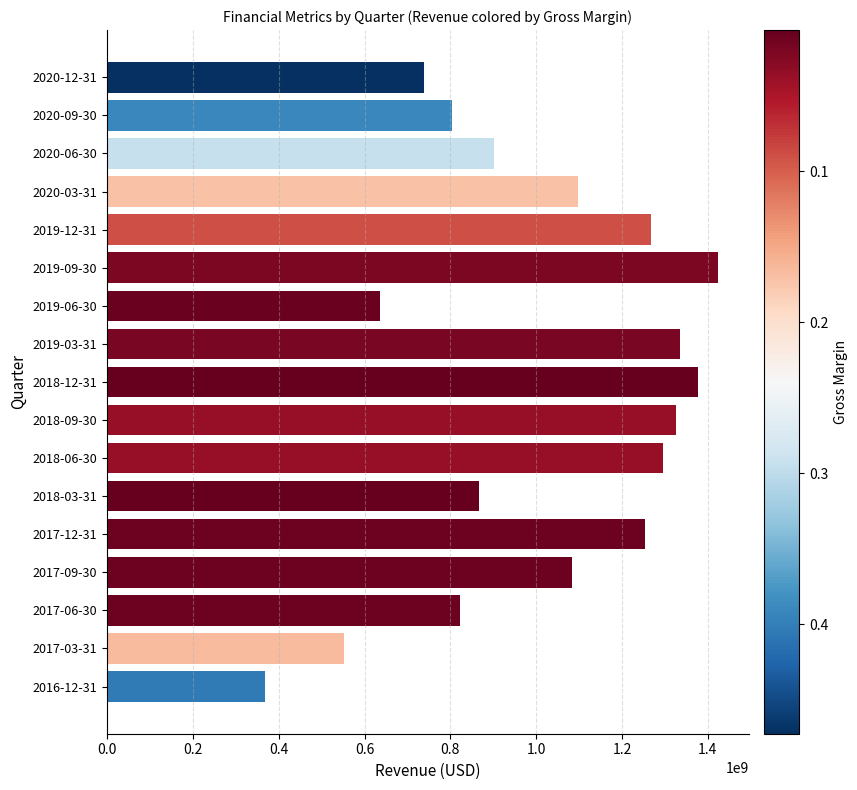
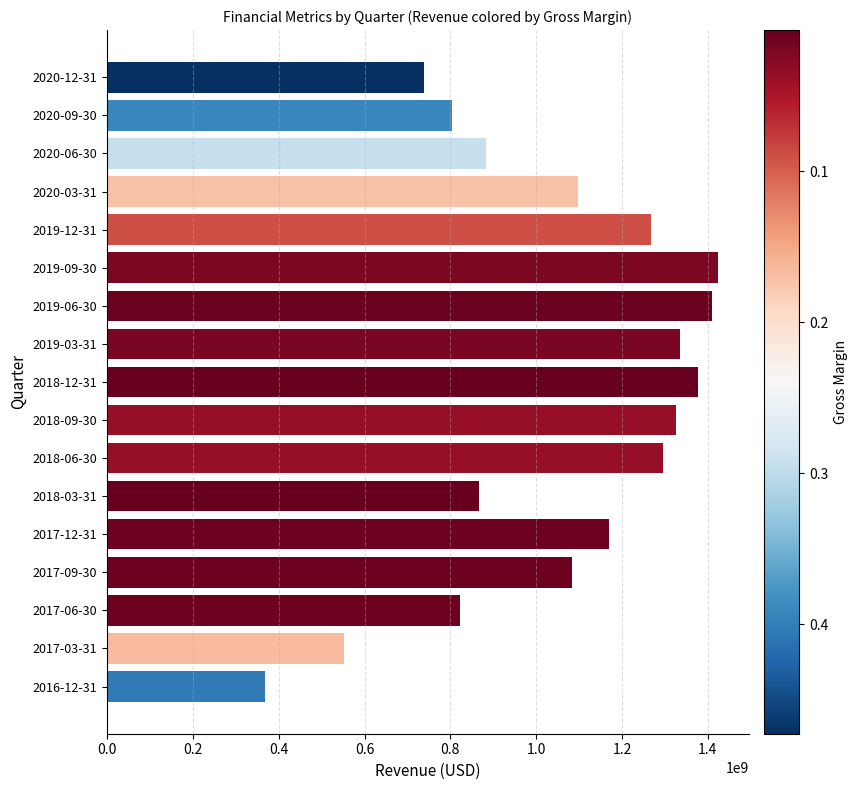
  {
    "2020-12-31": 740000000,
    "2020-09-30": 800000000,
-   "2020-06-30": 900000000,
+   "2020-06-30": 880000000,
    "2020-03-31": 1100000000,
    "2019-12-31": 1270000000,
    "2019-09-30": 1420000000,
-   "2019-06-30": 640000000,
+   "2019-06-30": 1410000000,
    "2019-03-31": 1330000000,
    "2018-12-31": 1380000000,
    "2018-09-30": 1320000000,
    "2018-06-30": 1300000000,
    "2018-03-31": 870000000,
-   "2017-12-31": 1250000000,
+   "2017-12-31": 1170000000,
    "2017-09-30": 1080000000,
    "2017-06-30": 820000000,
    "2017-03-31": 550000000,
    "2016-12-31": 370000000
  }
